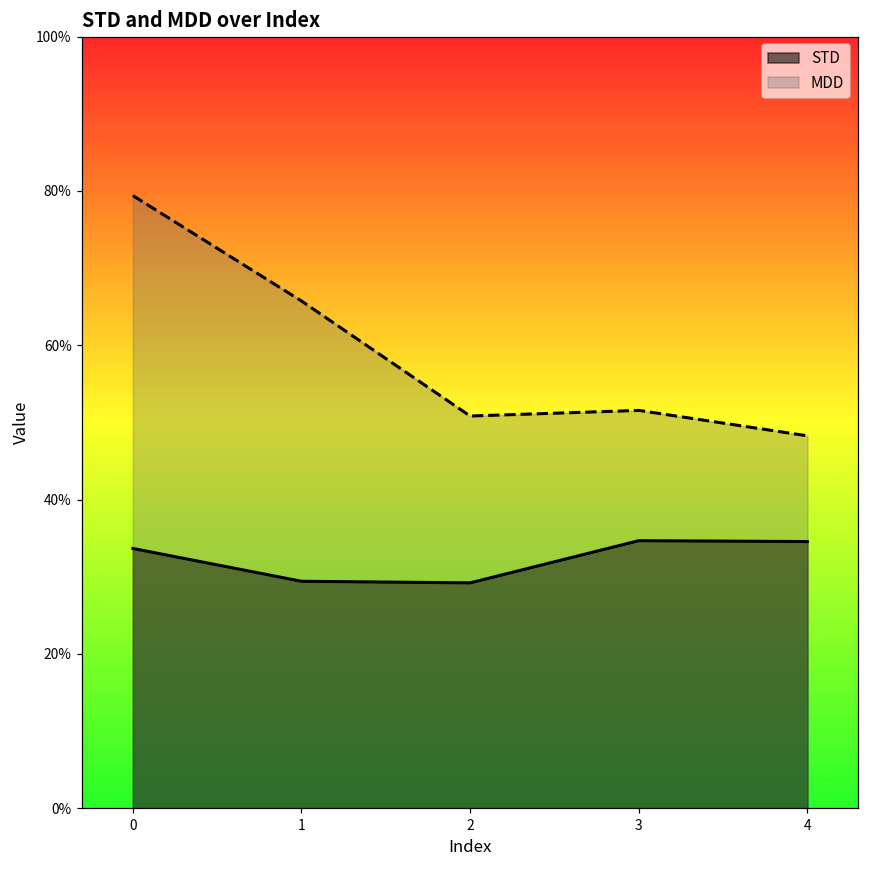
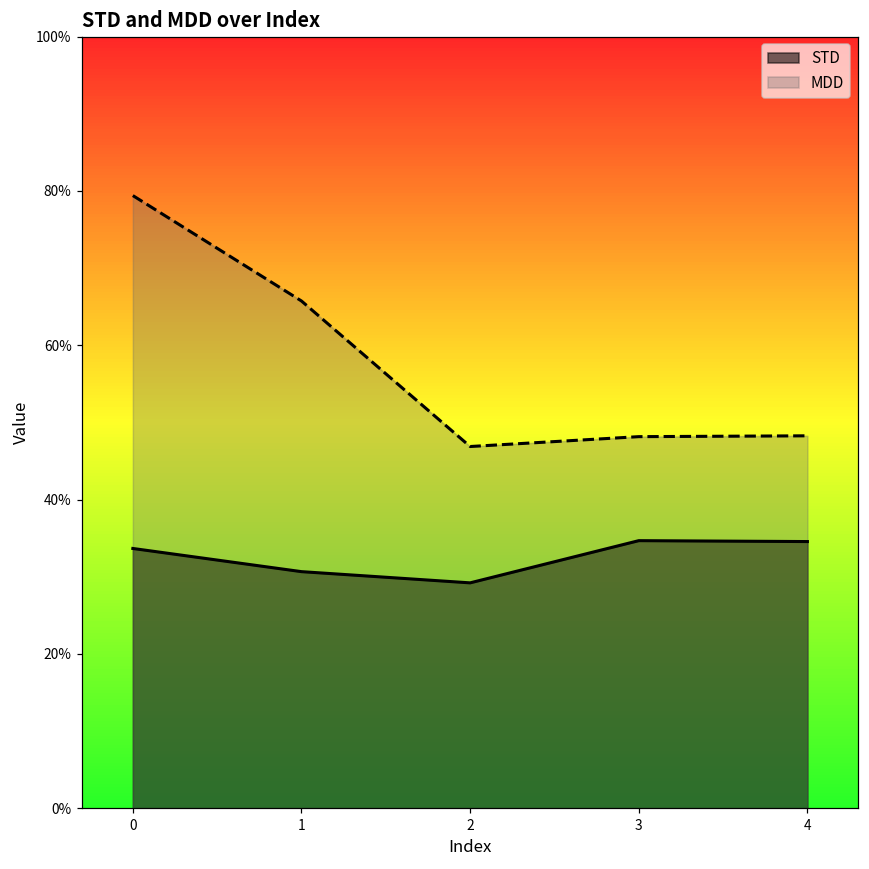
  {
    "STD": {
      "0": "34%",
-     "1": "29%",
+     "1": "31%",
      "2": "29%",
      "3": "35%",
      "4": "35%"
    },
    "MDD": {
      "0": "79%",
      "1": "66%",
-     "2": "51%",
-     "3": "52%",
+     "2": "47%",
+     "3": "48%",
      "4": "48%"
    }
  }
